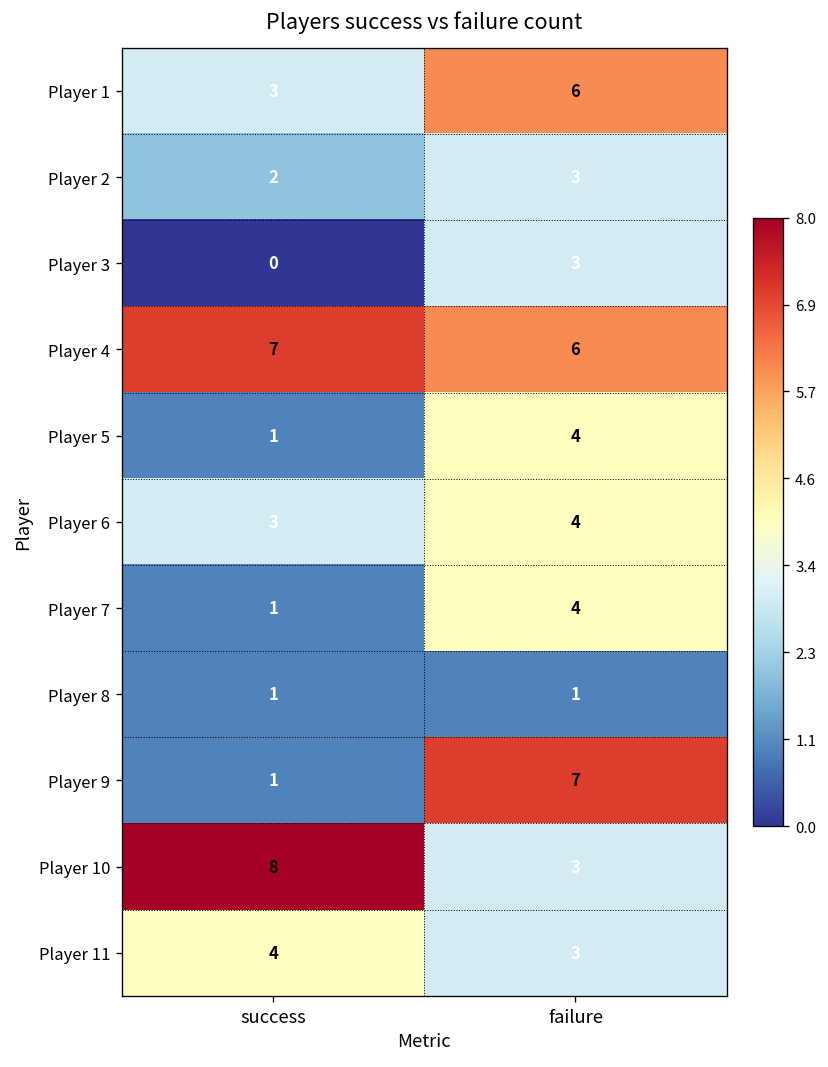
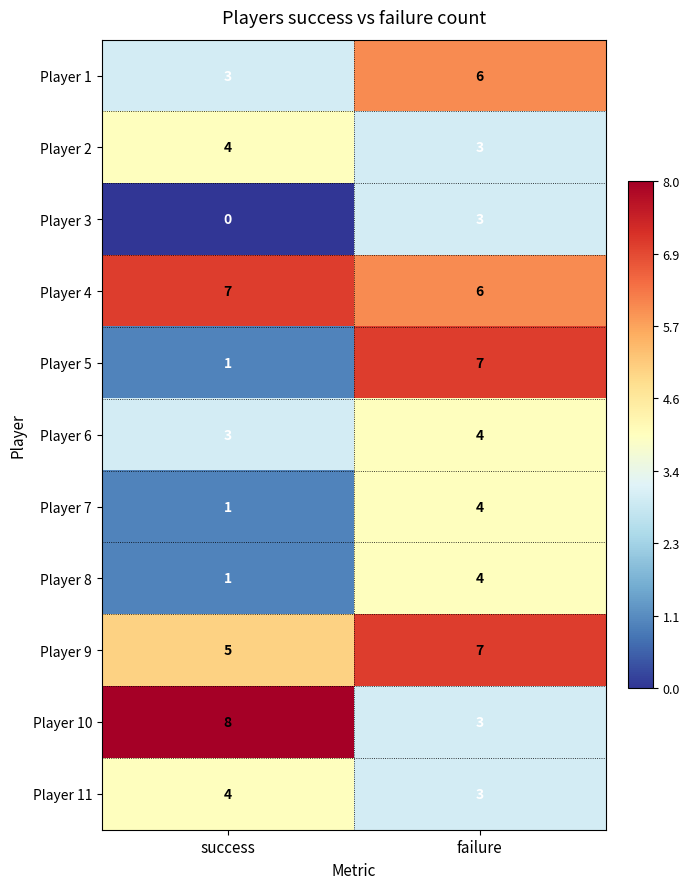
  {
    "Player 1": {
      "failure": 6
    },
    "Player 2": {
-     "success": 2
+     "success": 4
    },
    "Player 3": {
      "success": 0
    },
    "Player 4": {
      "success": 7,
      "failure": 6
    },
    "Player 5": {
      "success": 1,
-     "failure": 4
+     "failure": 7
    },
    "Player 6": {
      "failure": 4
    },
    "Player 7": {
      "success": 1,
      "failure": 4
    },
    "Player 8": {
      "success": 1,
-     "failure": 1
+     "failure": 4
    },
    "Player 9": {
-     "success": 1,
+     "success": 5,
      "failure": 7
    },
    "Player 10": {
      "success": 8
    },
    "Player 11": {
      "success": 4
    }
  }
